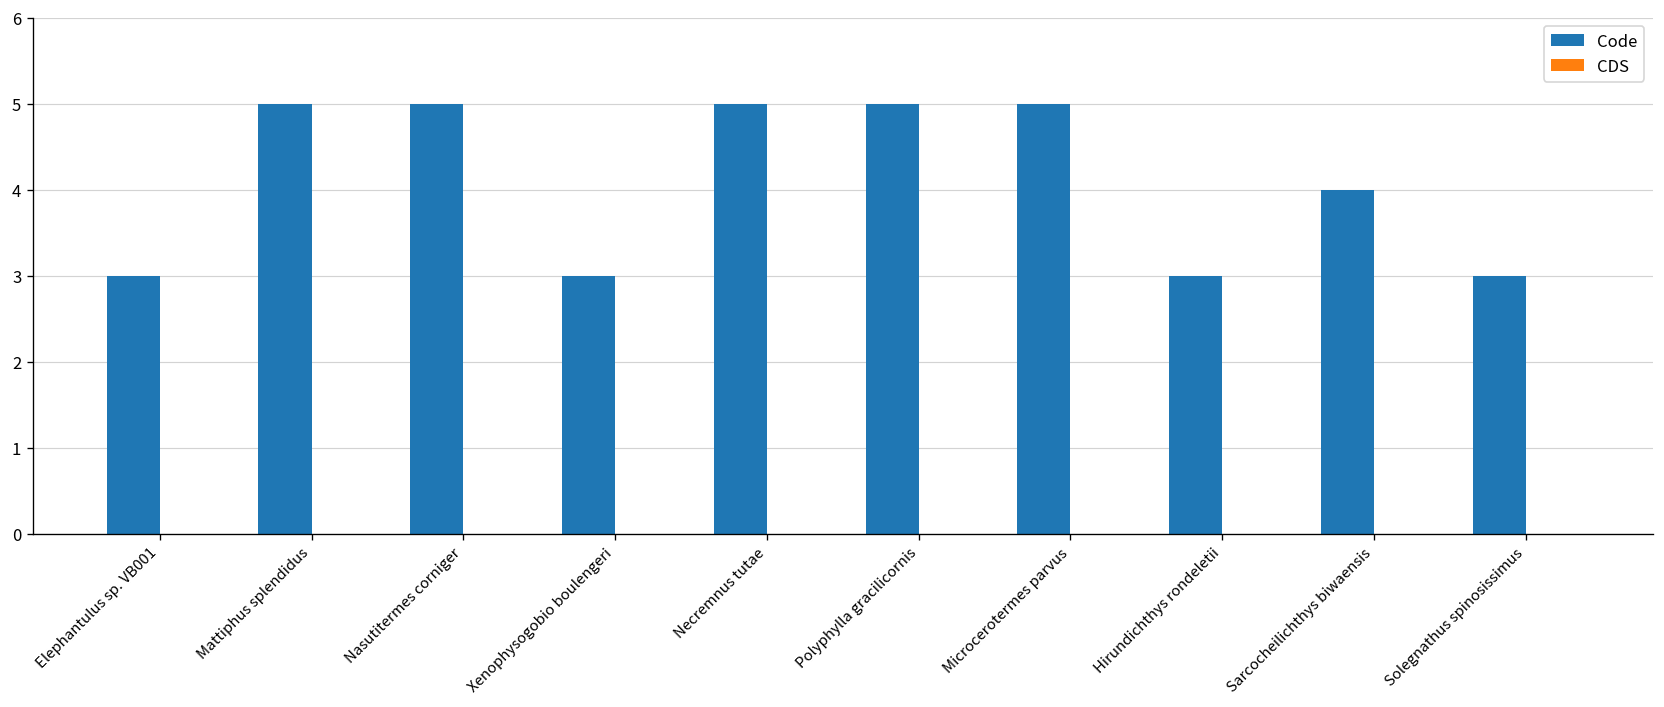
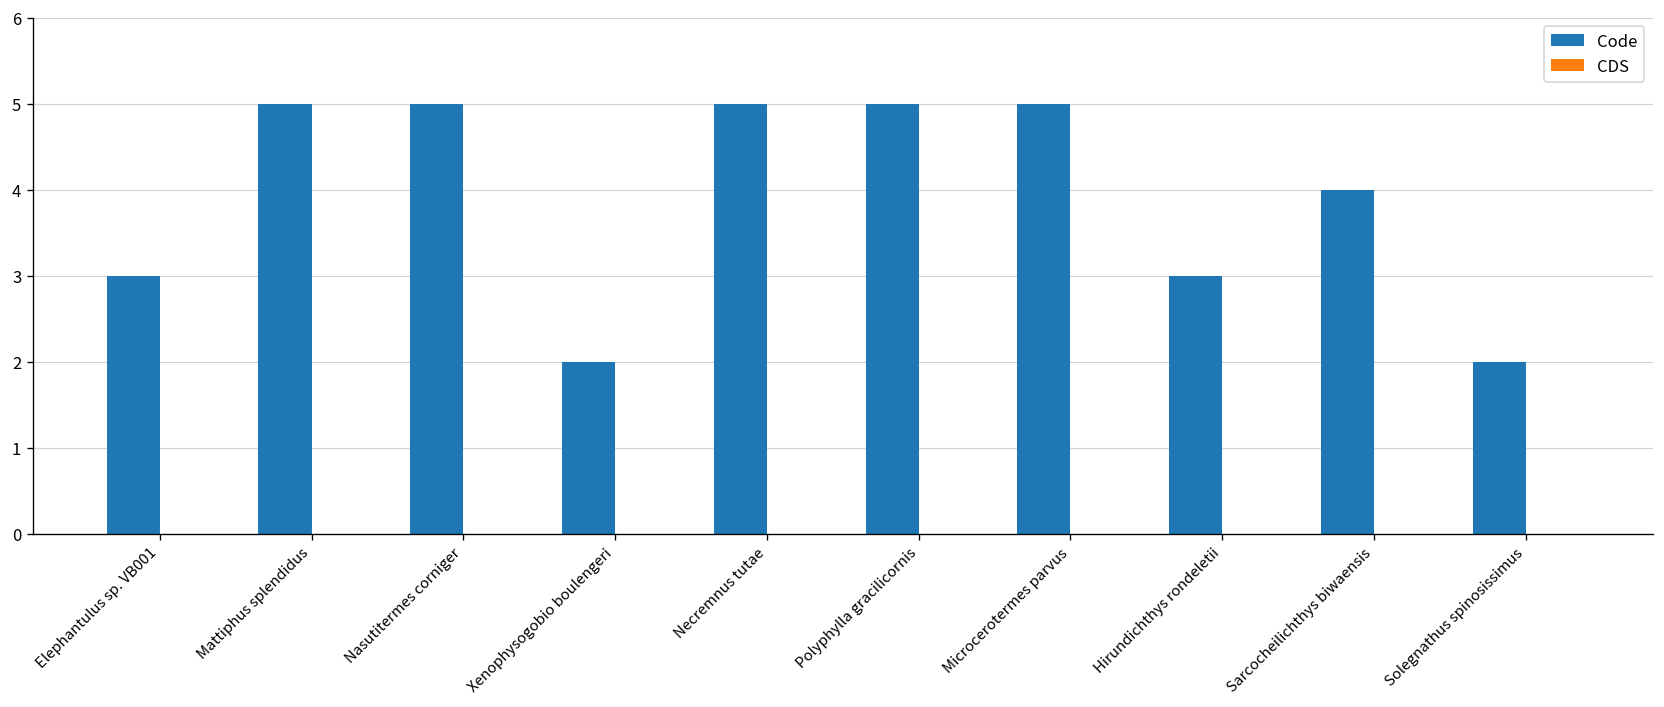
  {
    "Code": {
      "Elephantulus sp. VB001": 3,
      "Mattiphus splendidus": 5,
      "Nasutitermes corniger": 5,
-     "Xenophysogobio boulengeri": 3,
+     "Xenophysogobio boulengeri": 2,
      "Necremnus tutae": 5,
      "Polyphylla gracilicornis": 5,
      "Microcerotermes parvus": 5,
      "Hirundichthys rondeletii": 3,
      "Sarcocheilichthys biwaensis": 4,
-     "Solegnathus spinosissimus": 3
+     "Solegnathus spinosissimus": 2
    },
    "CDS": {
      "Elephantulus sp. VB001": 0,
      "Mattiphus splendidus": 0,
      "Nasutitermes corniger": 0,
      "Xenophysogobio boulengeri": 0,
      "Necremnus tutae": 0,
      "Polyphylla gracilicornis": 0,
      "Microcerotermes parvus": 0,
      "Hirundichthys rondeletii": 0,
      "Sarcocheilichthys biwaensis": 0,
      "Solegnathus spinosissimus": 0
    }
  }
